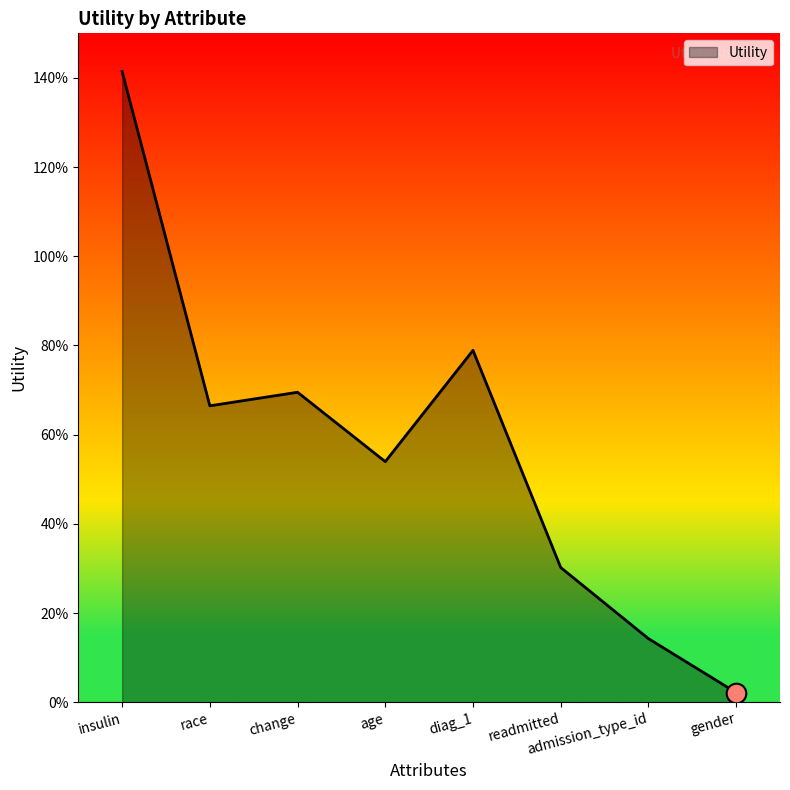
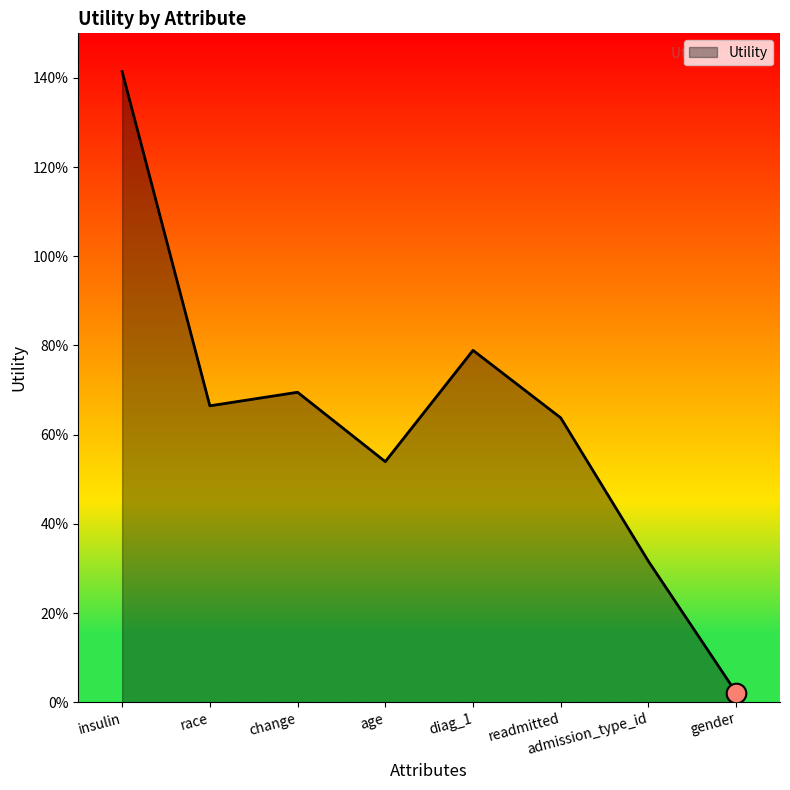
  {
    "Utility": {
      "insulin": "141%",
      "race": "66%",
      "change": "70%",
      "age": "54%",
      "diag_1": "79%",
-     "readmitted": "30%",
-     "admission_type_id": "14%"
+     "readmitted": "64%",
+     "admission_type_id": "32%"
    }
  }
